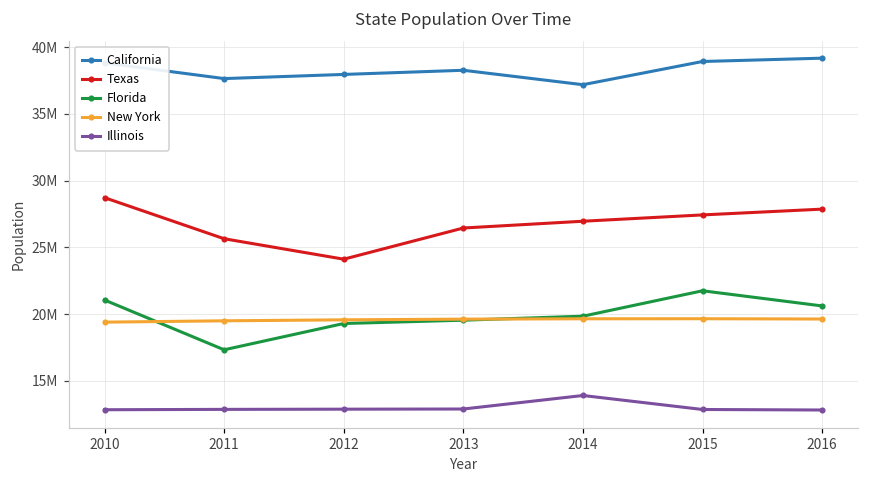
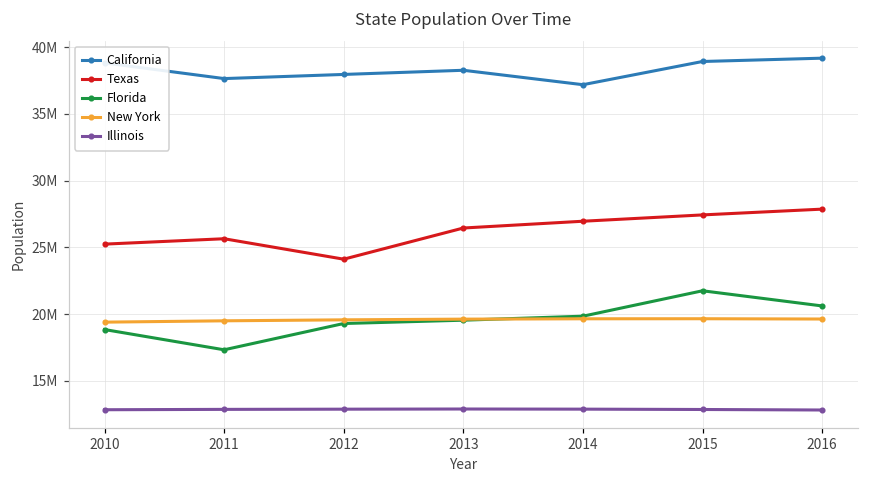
  {
    "California": {
      "2011": 37600000,
      "2012": 37900000,
      "2013": 38300000,
      "2014": 37200000,
      "2015": 38900000,
      "2016": 39200000
    },
    "Texas": {
-     "2010": 28700000,
+     "2010": 25200000,
      "2011": 25600000,
      "2012": 24100000,
      "2013": 26400000,
      "2014": 27000000,
      "2015": 27400000,
      "2016": 27900000
    },
    "Florida": {
-     "2010": 21100000,
+     "2010": 18800000,
      "2011": 17300000,
      "2012": 19300000,
      "2015": 21700000,
      "2016": 20600000
    },
    "New York": {
      "2010": 19400000,
      "2011": 19500000,
      "2012": 19600000,
      "2015": 19700000,
      "2016": 19600000
    },
    "Illinois": {
      "2010": 12800000,
      "2011": 12900000,
      "2012": 12900000,
      "2013": 12900000,
-     "2014": 13900000,
+     "2014": 12900000,
      "2015": 12900000,
      "2016": 12800000
    }
  }
